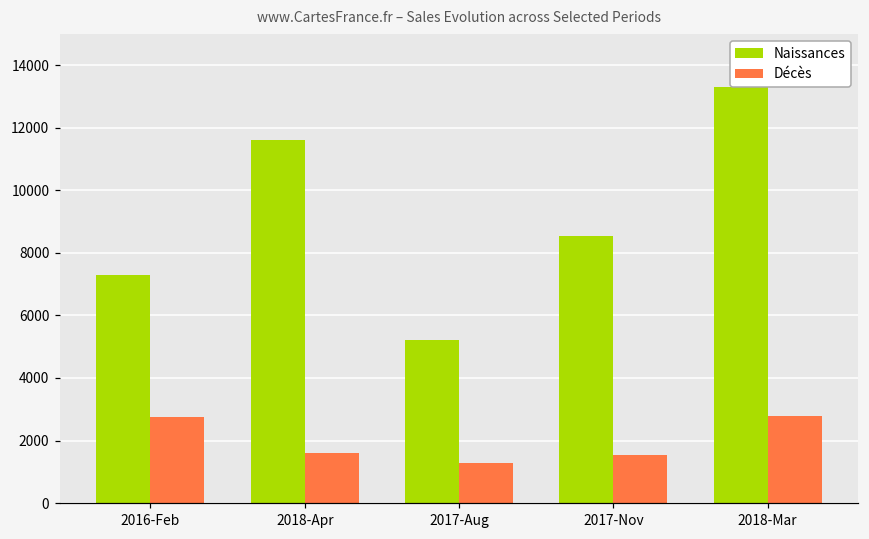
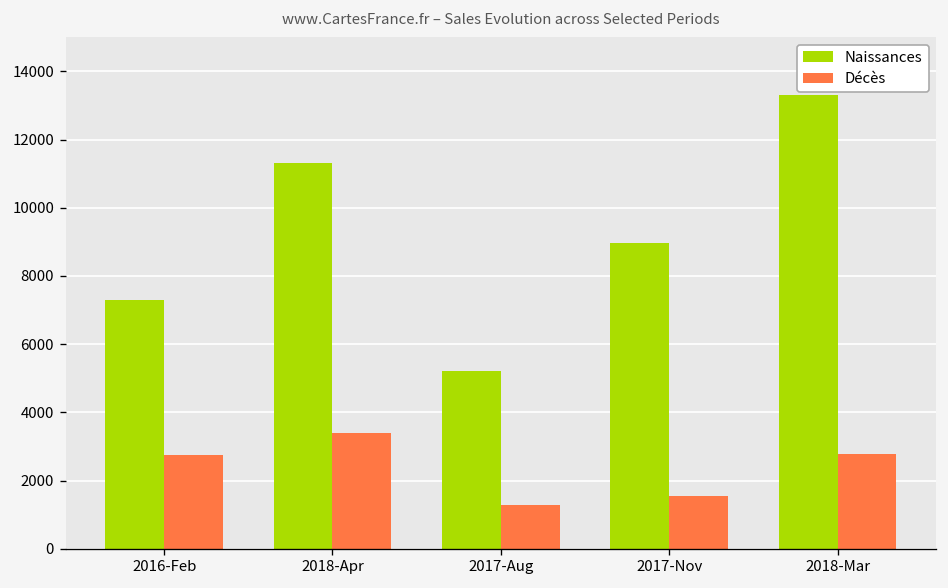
  {
    "Naissances": {
      "2016-Feb": 7300,
-     "2018-Apr": 11600,
+     "2018-Apr": 11300,
      "2017-Aug": 5200,
-     "2017-Nov": 8500
+     "2017-Nov": 9000
    },
    "Décès": {
      "2016-Feb": 2800,
-     "2018-Apr": 1600,
+     "2018-Apr": 3400,
      "2017-Aug": 1300,
      "2017-Nov": 1500,
      "2018-Mar": 2800
    }
  }
